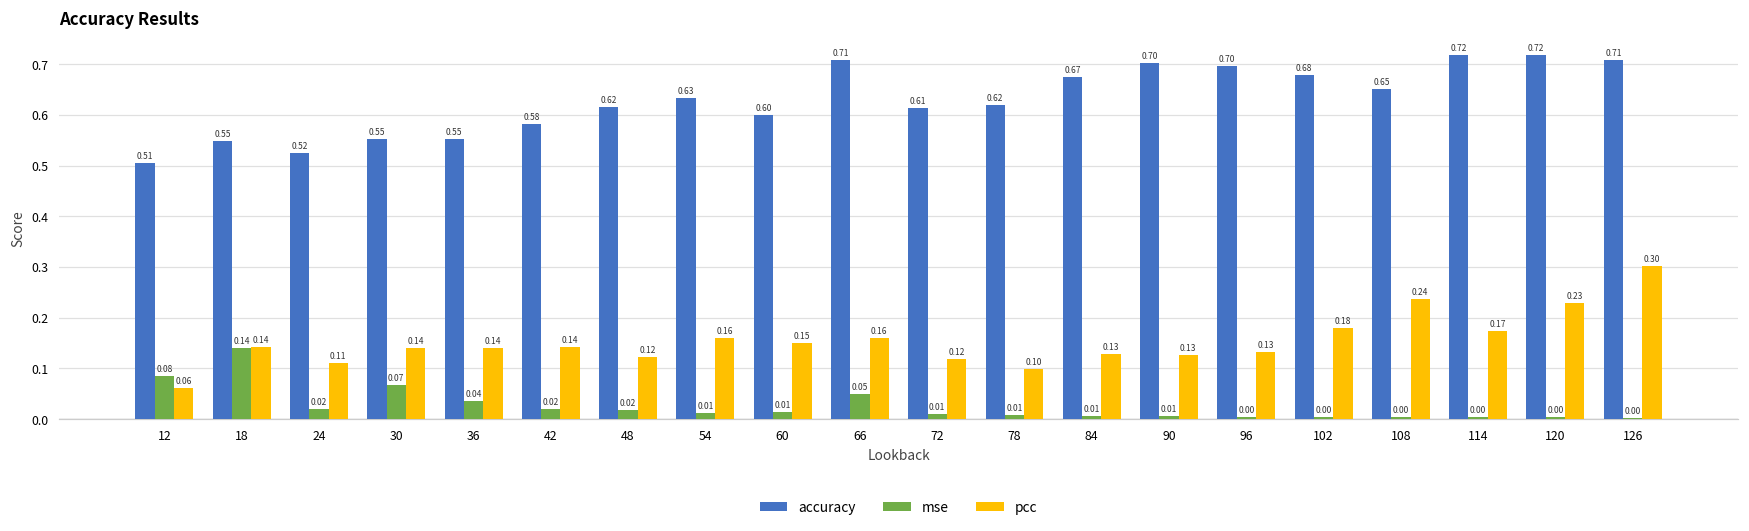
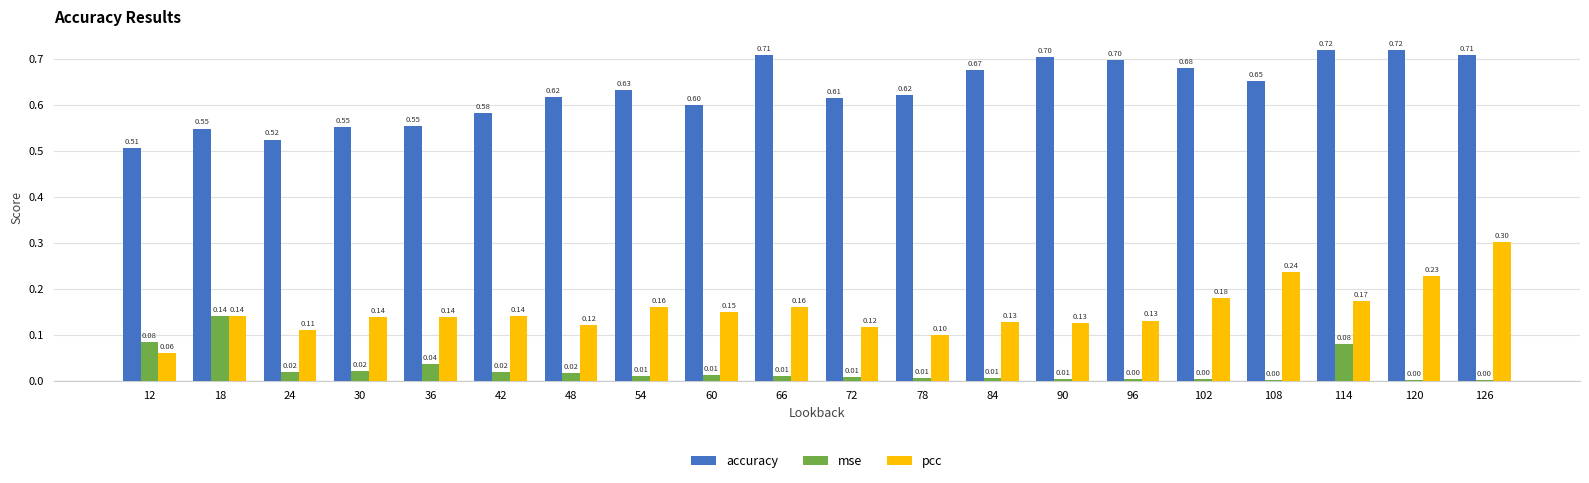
  {
    "accuracy": {
      "12": 0.51,
      "18": 0.55,
      "24": 0.52,
      "30": 0.55,
      "36": 0.55,
      "42": 0.58,
      "48": 0.62,
      "54": 0.63,
      "60": 0.60,
      "66": 0.71,
      "72": 0.61,
      "78": 0.62,
      "84": 0.67,
      "90": 0.70,
      "96": 0.70,
      "102": 0.68,
      "108": 0.65,
      "114": 0.72,
      "120": 0.72,
      "126": 0.71
    },
    "mse": {
      "12": 0.08,
      "18": 0.14,
      "24": 0.02,
-     "30": 0.07,
+     "30": 0.02,
      "36": 0.04,
      "42": 0.02,
      "48": 0.02,
      "54": 0.01,
      "60": 0.01,
-     "66": 0.05,
+     "66": 0.01,
      "72": 0.01,
      "78": 0.01,
      "84": 0.01,
      "90": 0.01,
      "96": 0.00,
      "102": 0.00,
      "108": 0.00,
-     "114": 0.00,
+     "114": 0.08,
      "120": 0.00,
      "126": 0.00
    },
    "pcc": {
      "12": 0.06,
      "18": 0.14,
      "24": 0.11,
      "30": 0.14,
      "36": 0.14,
      "42": 0.14,
      "48": 0.12,
      "54": 0.16,
      "60": 0.15,
      "66": 0.16,
      "72": 0.12,
      "78": 0.10,
      "84": 0.13,
      "90": 0.13,
      "96": 0.13,
      "102": 0.18,
      "108": 0.24,
      "114": 0.17,
      "120": 0.23,
      "126": 0.30
    }
  }
